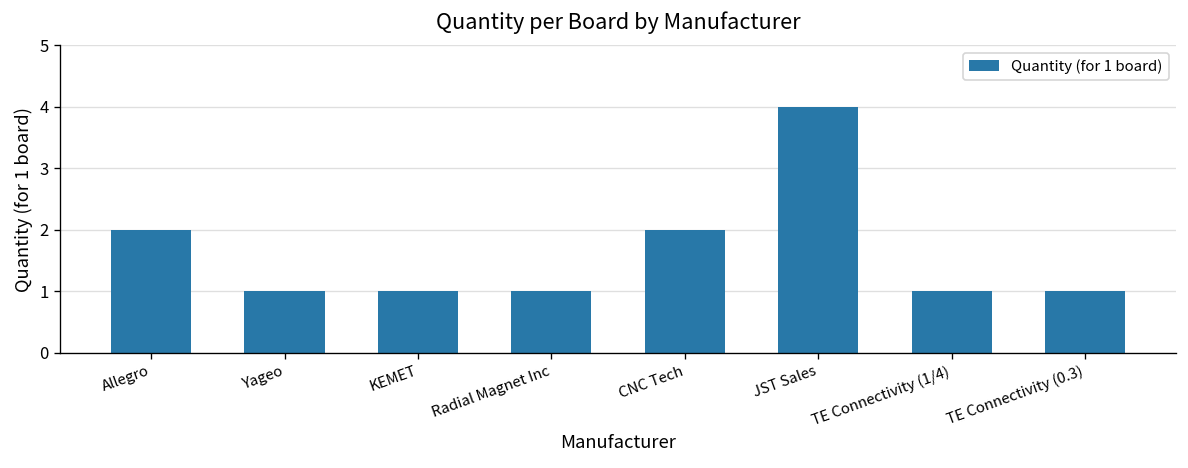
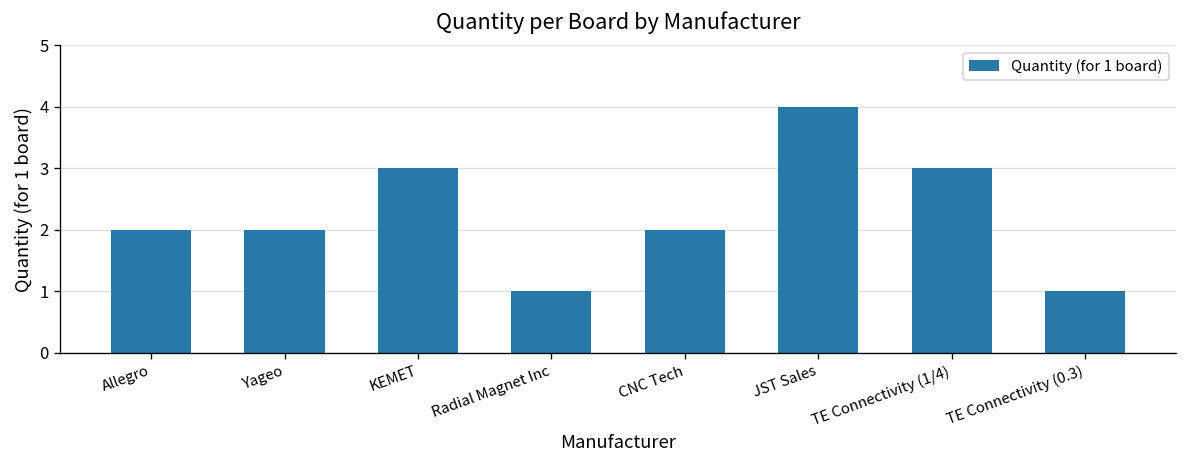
  {
    "Allegro": 2,
-   "Yageo": 1,
-   "KEMET": 1,
+   "Yageo": 2,
+   "KEMET": 3,
    "Radial Magnet Inc": 1,
    "CNC Tech": 2,
    "JST Sales": 4,
-   "TE Connectivity (1/4)": 1,
+   "TE Connectivity (1/4)": 3,
    "TE Connectivity (0.3)": 1
  }
